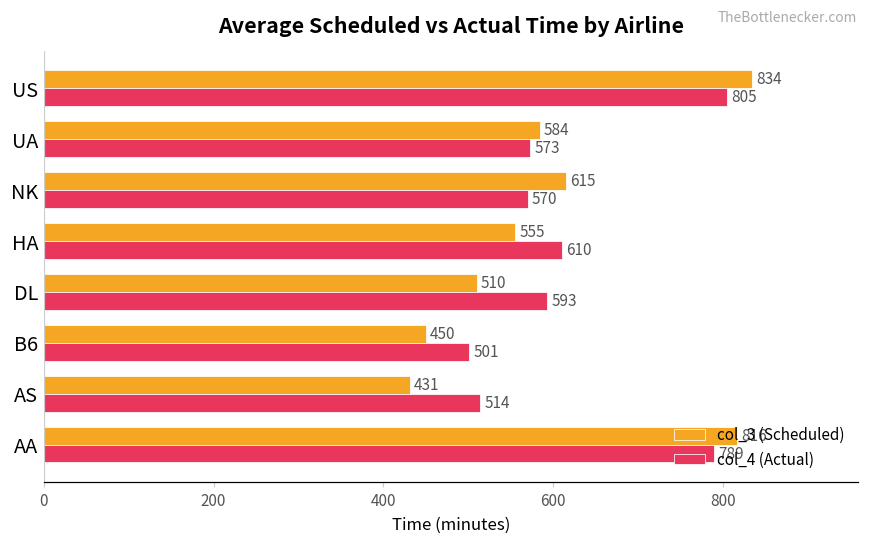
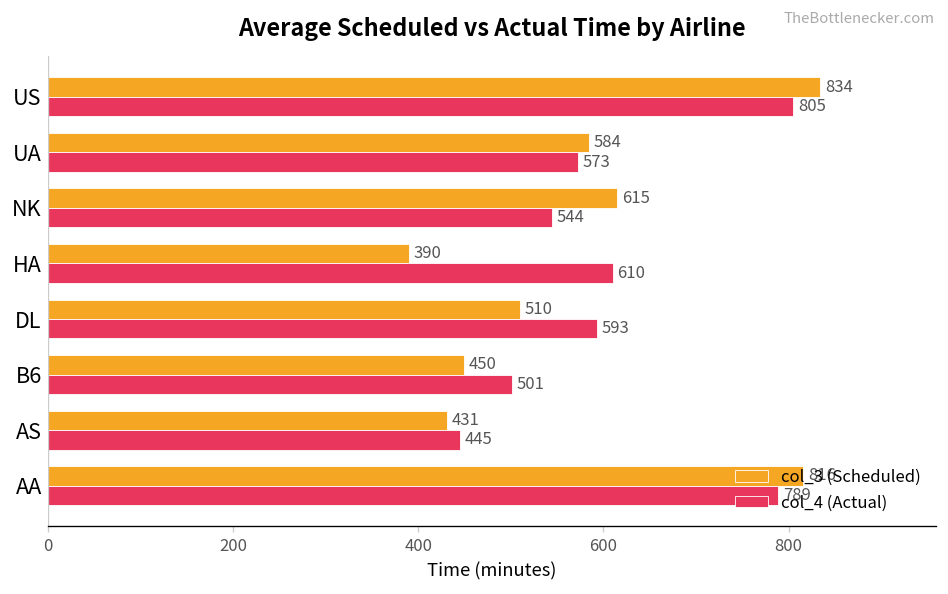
  {
    "col_3 (Scheduled)": {
      "US": 834,
      "UA": 584,
      "NK": 615,
-     "HA": 555,
+     "HA": 390,
      "DL": 510,
      "B6": 450,
      "AS": 431,
      "AA": 816
    },
    "col_4 (Actual)": {
      "US": 805,
      "UA": 573,
-     "NK": 570,
+     "NK": 544,
      "HA": 610,
      "DL": 593,
      "B6": 501,
-     "AS": 514,
+     "AS": 445,
      "AA": 789
    }
  }
